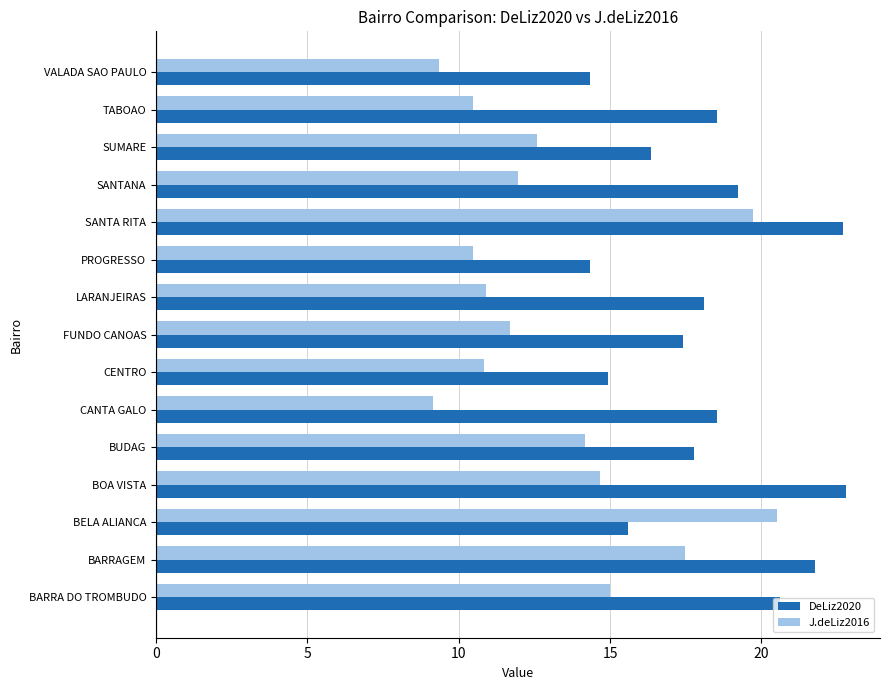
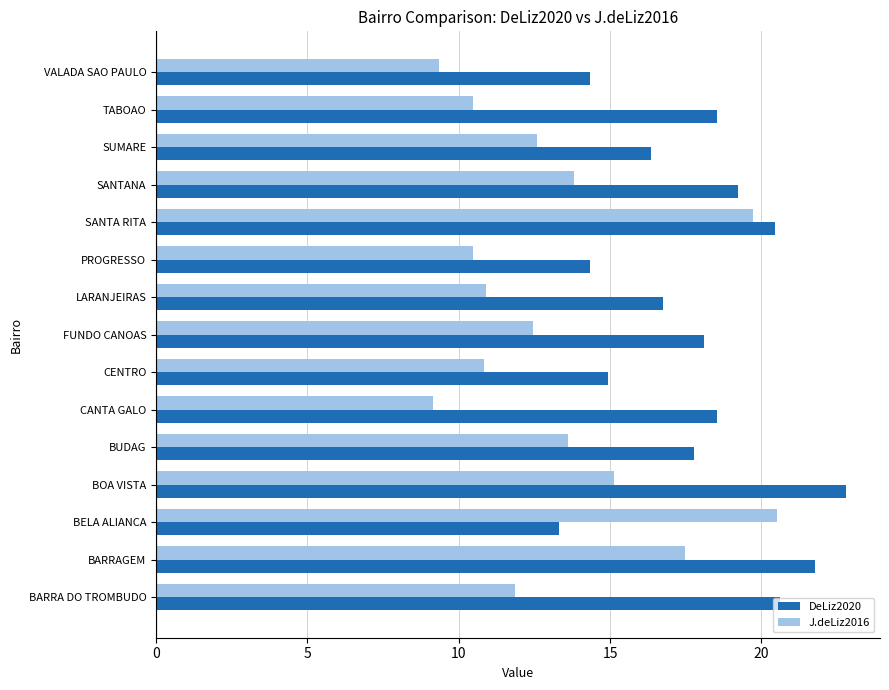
  {
    "DeLiz2020": {
      "VALADA SAO PAULO": 14.3,
      "TABOAO": 18.5,
      "SUMARE": 16.4,
      "SANTANA": 19.2,
-     "SANTA RITA": 22.7,
+     "SANTA RITA": 20.5,
      "PROGRESSO": 14.3,
-     "LARANJEIRAS": 18.1,
-     "FUNDO CANOAS": 17.4,
+     "LARANJEIRAS": 16.7,
+     "FUNDO CANOAS": 18.1,
      "CENTRO": 14.9,
      "CANTA GALO": 18.5,
      "BUDAG": 17.8,
      "BOA VISTA": 22.8,
-     "BELA ALIANCA": 15.6,
+     "BELA ALIANCA": 13.3,
      "BARRAGEM": 21.8
    },
    "J.deLiz2016": {
      "VALADA SAO PAULO": 9.4,
      "TABOAO": 10.5,
      "SUMARE": 12.6,
-     "SANTANA": 12.0,
+     "SANTANA": 13.8,
      "SANTA RITA": 19.7,
      "PROGRESSO": 10.5,
      "LARANJEIRAS": 10.9,
-     "FUNDO CANOAS": 11.7,
+     "FUNDO CANOAS": 12.4,
      "CENTRO": 10.8,
      "CANTA GALO": 9.1,
-     "BUDAG": 14.2,
-     "BOA VISTA": 14.7,
+     "BUDAG": 13.6,
+     "BOA VISTA": 15.1,
      "BELA ALIANCA": 20.5,
      "BARRAGEM": 17.5,
-     "BARRA DO TROMBUDO": 15.0
+     "BARRA DO TROMBUDO": 11.9
    }
  }
